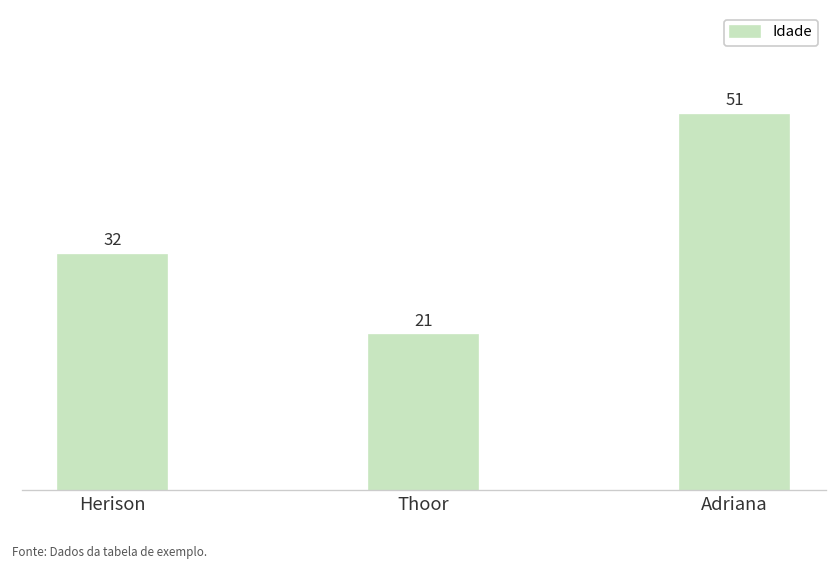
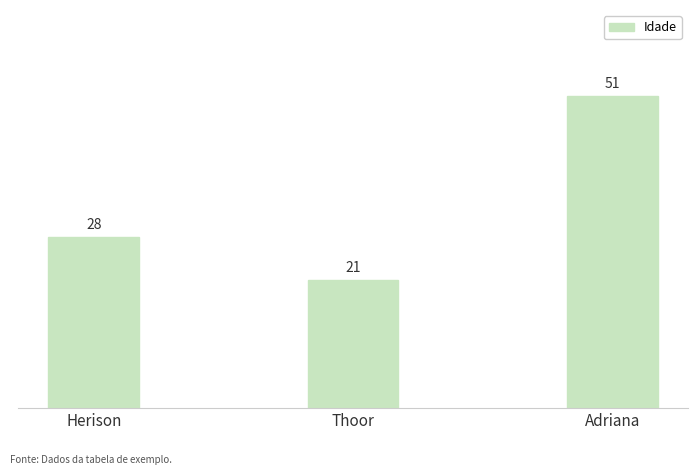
  {
-   "Herison": 32,
+   "Herison": 28,
    "Thoor": 21,
    "Adriana": 51
  }
